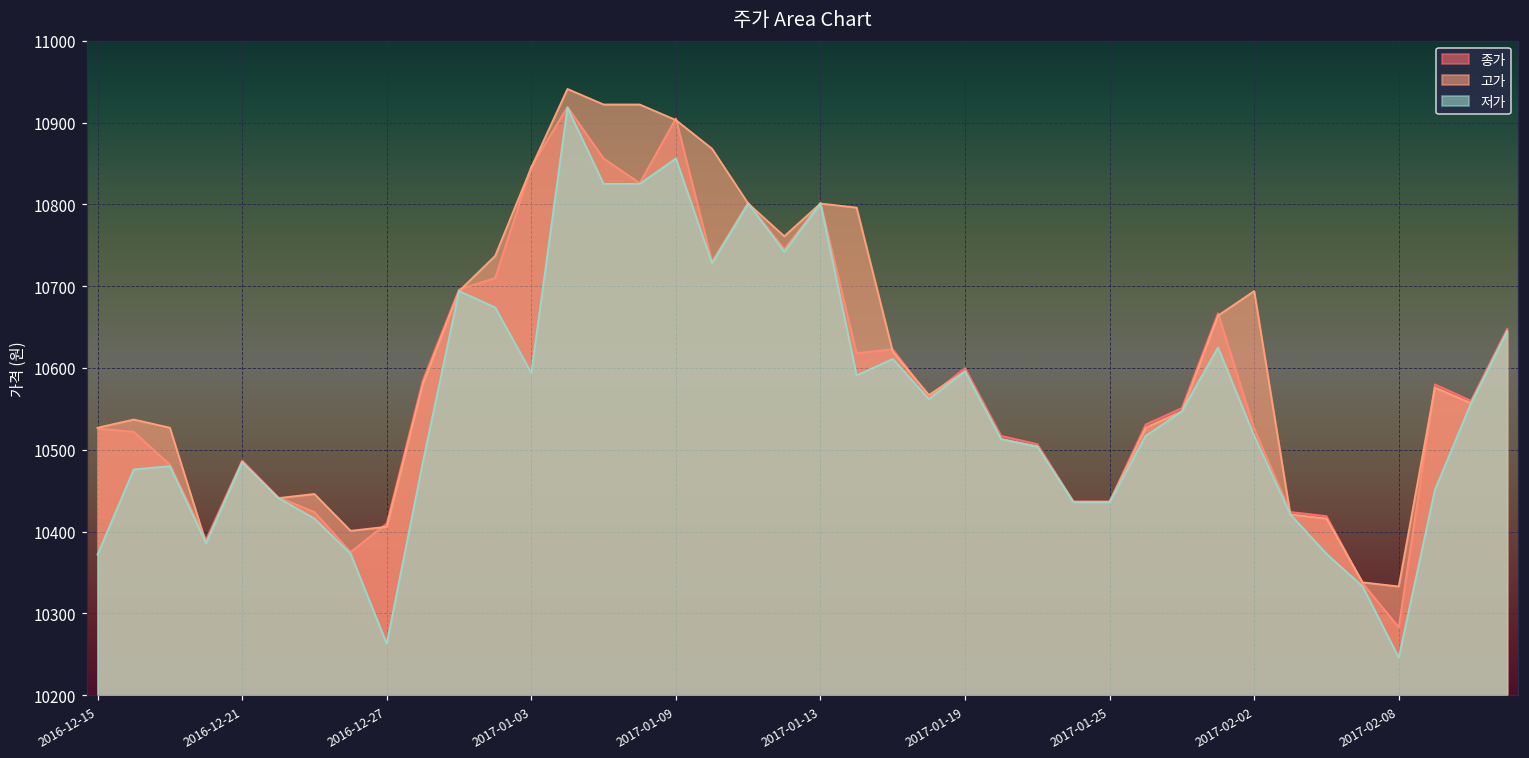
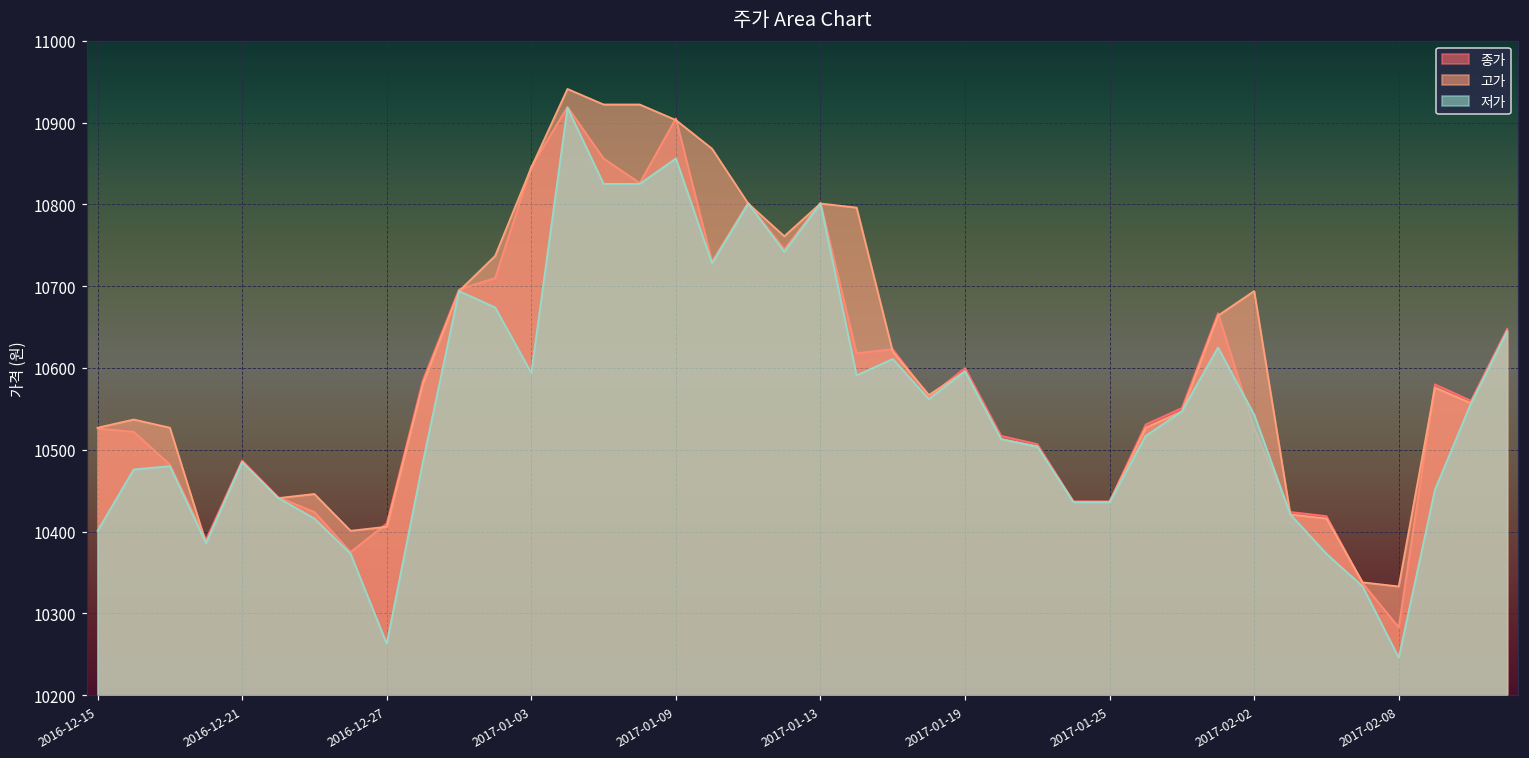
  {
    "저가": {
-     "2016-12-15": 10370,
+     "2016-12-15": 10400,
      "2016-12-27": 10260,
      "2017-01-03": 10590,
      "2017-01-09": 10860,
-     "2017-02-02": 10520,
+     "2017-02-02": 10540,
      "2017-02-08": 10250
    }
  }
